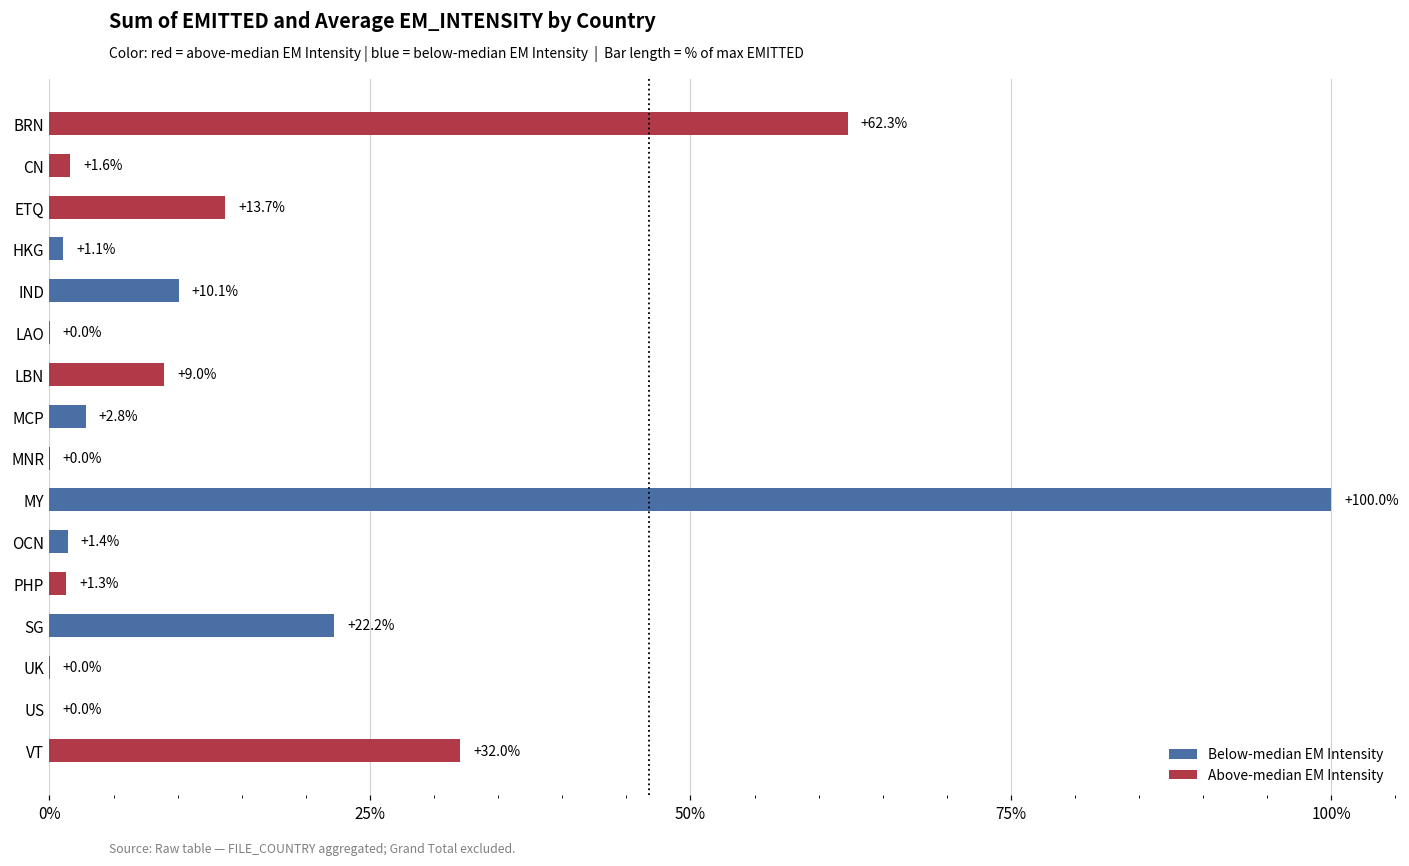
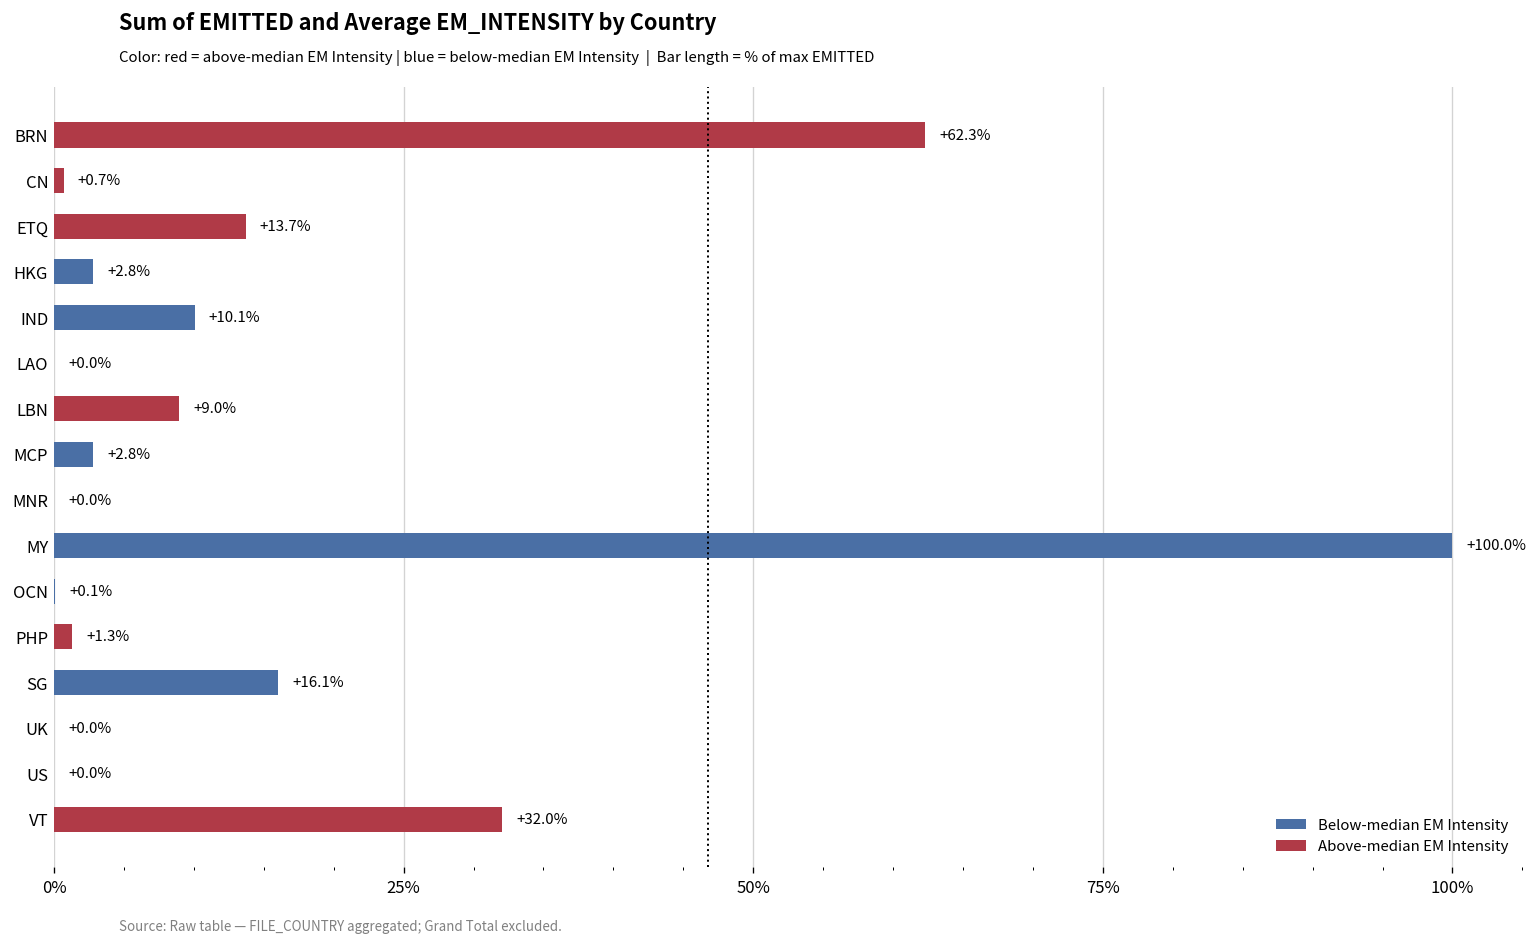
  {
    "BRN": "+62.3%",
-   "CN": "+1.6%",
+   "CN": "+0.7%",
    "ETQ": "+13.7%",
-   "HKG": "+1.1%",
+   "HKG": "+2.8%",
    "IND": "+10.1%",
    "LAO": "+0.0%",
    "LBN": "+9.0%",
    "MCP": "+2.8%",
    "MNR": "+0.0%",
    "MY": "+100.0%",
-   "OCN": "+1.4%",
+   "OCN": "+0.1%",
    "PHP": "+1.3%",
-   "SG": "+22.2%",
+   "SG": "+16.1%",
    "UK": "+0.0%",
    "US": "+0.0%",
    "VT": "+32.0%"
  }
